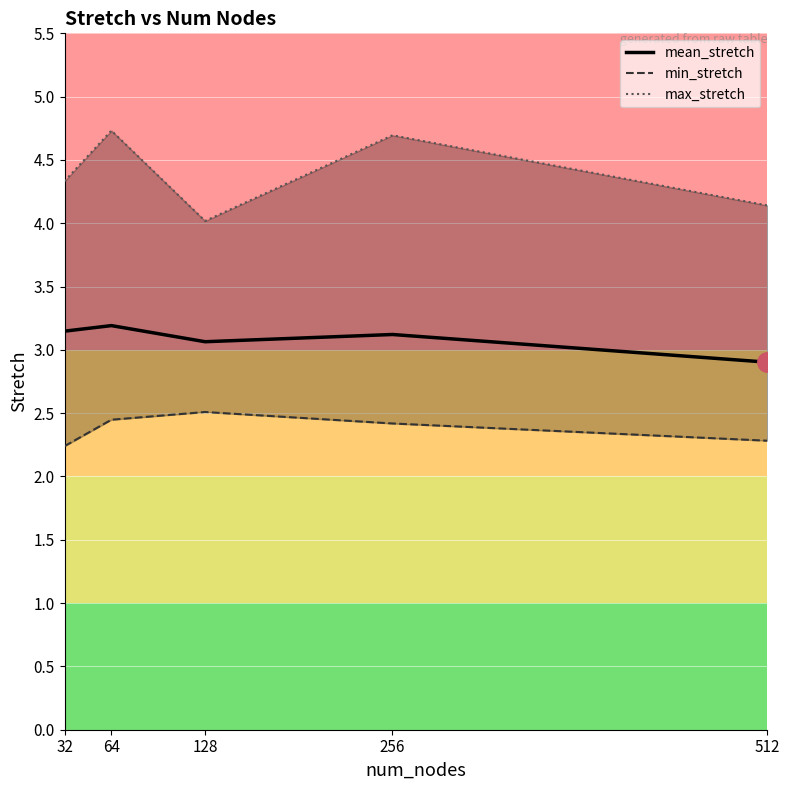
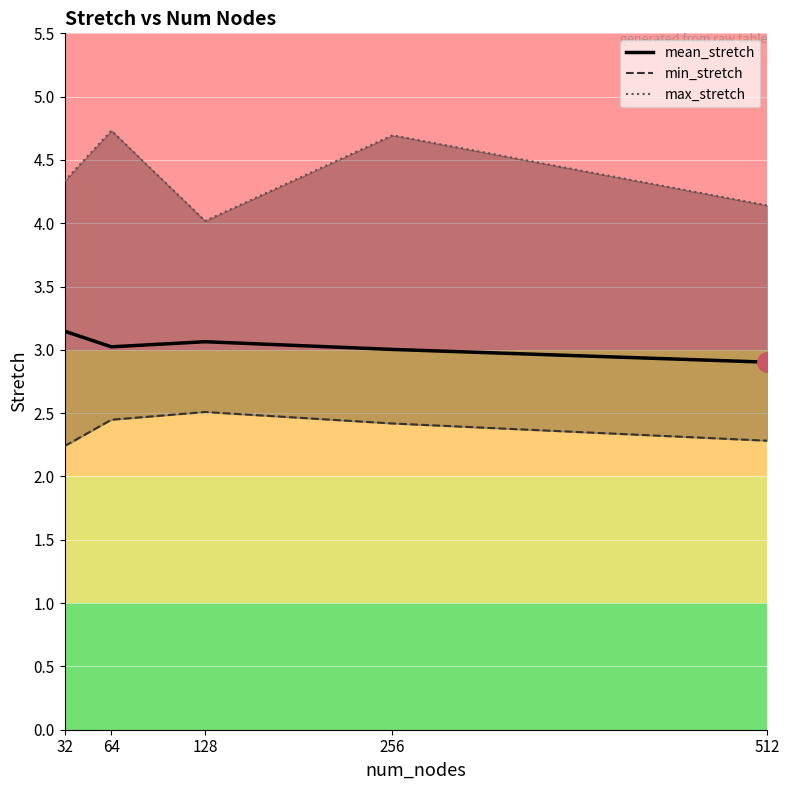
  {
    "mean_stretch": {
      "32": 3.15,
-     "64": 3.19,
+     "64": 3.02,
      "128": 3.06,
-     "256": 3.12
+     "256": 3.00
    }
  }
